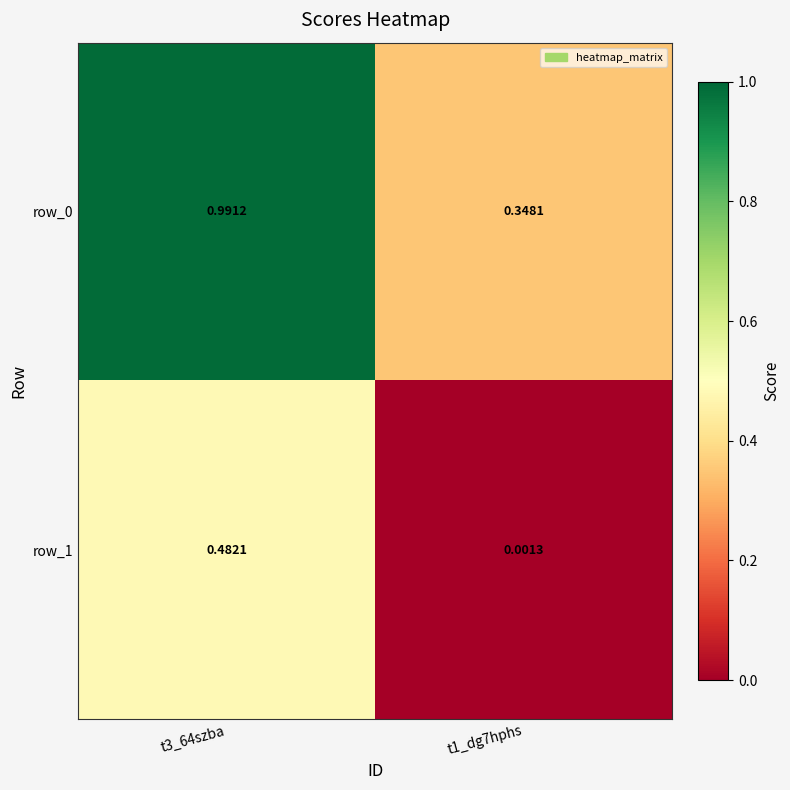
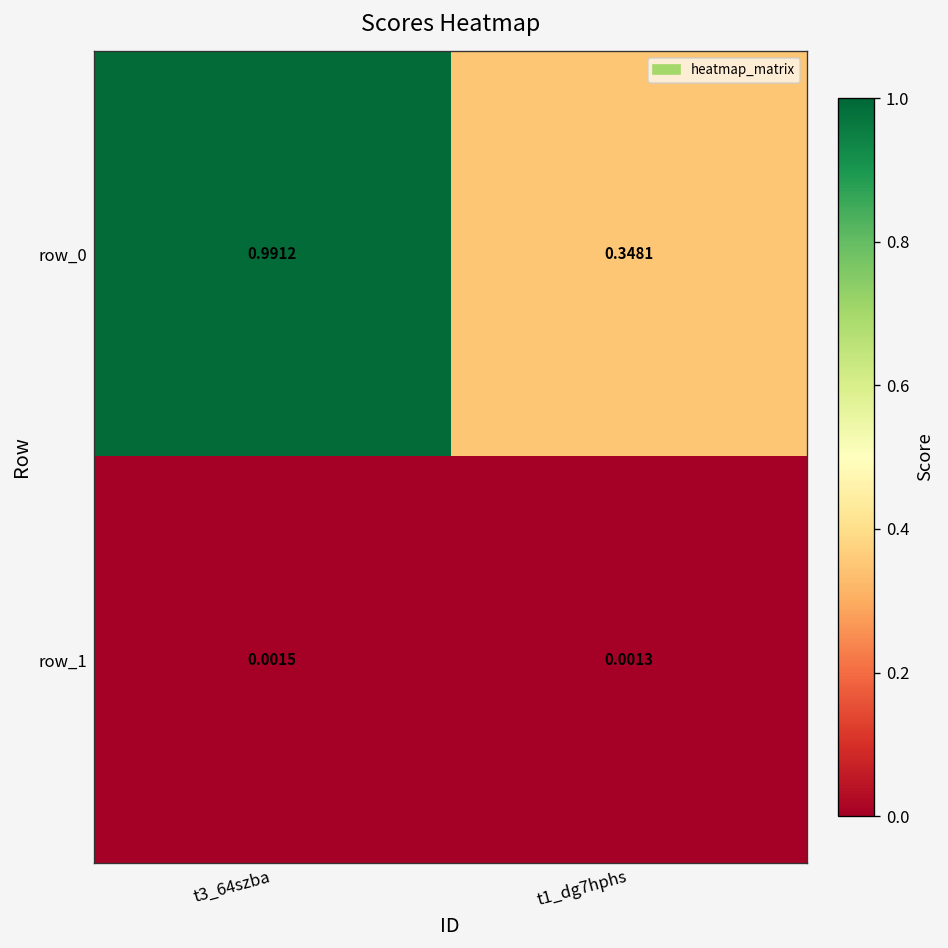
  {
    "row_0": {
      "t3_64szba": 0.9912,
      "t1_dg7hphs": 0.3481
    },
    "row_1": {
-     "t3_64szba": 0.4821,
+     "t3_64szba": 0.0015,
      "t1_dg7hphs": 0.0013
    }
  }
